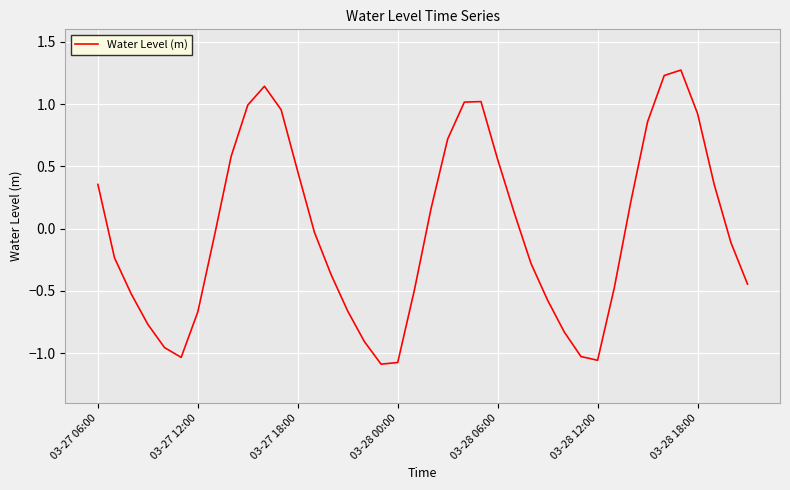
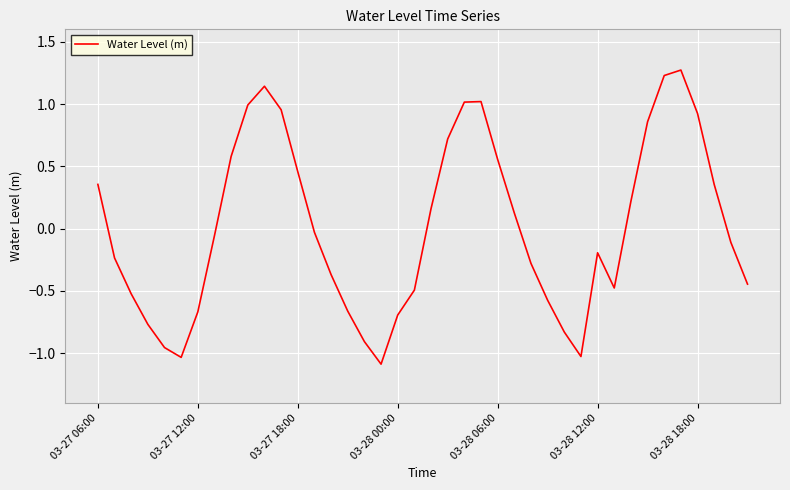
  {
    "03-27 06:00": 0.36,
    "03-27 12:00": -0.67,
    "03-27 18:00": 0.46,
-   "03-28 00:00": -1.07,
+   "03-28 00:00": -0.69,
    "03-28 06:00": 0.56,
-   "03-28 12:00": -1.06,
+   "03-28 12:00": -0.19,
    "03-28 18:00": 0.92
  }
